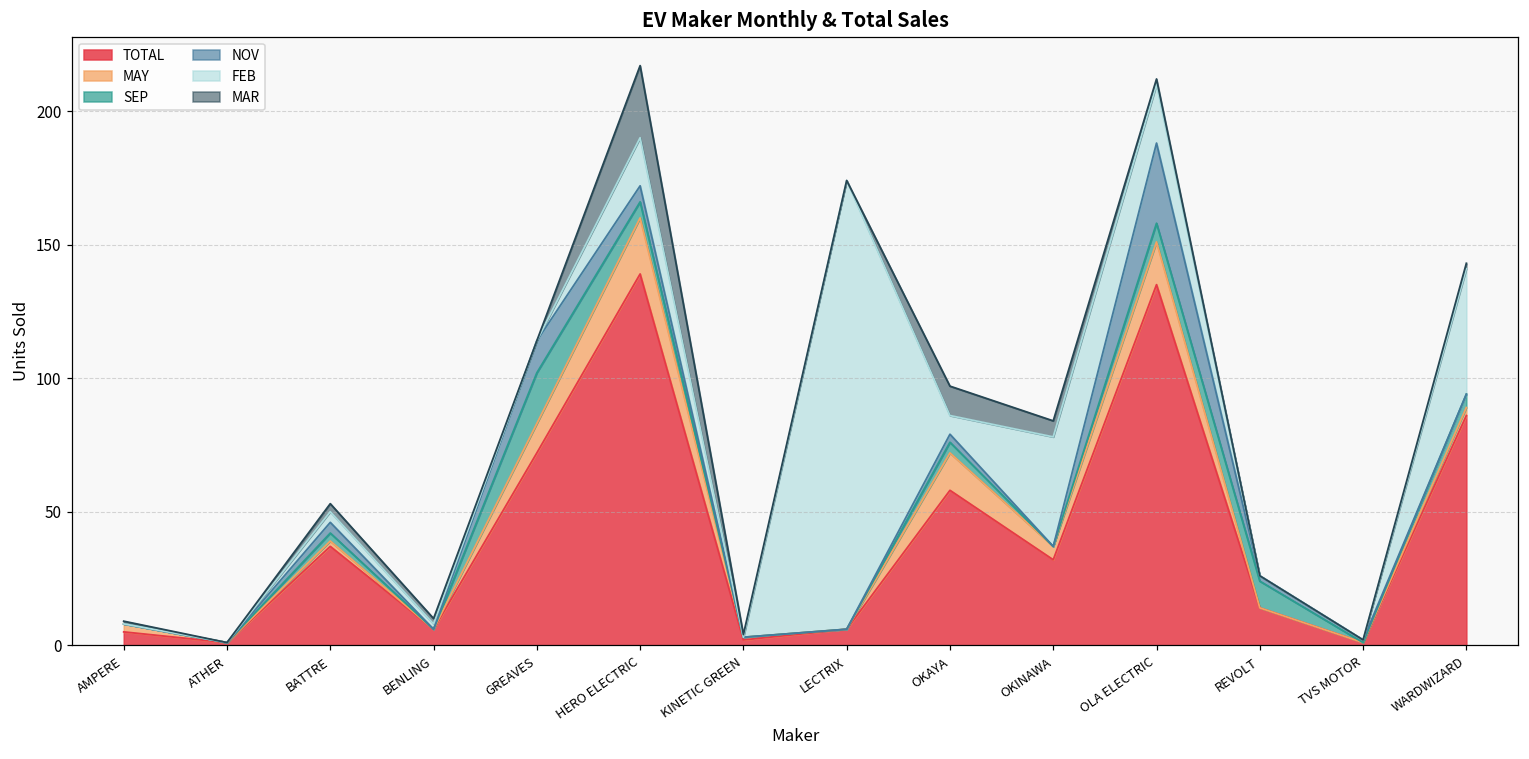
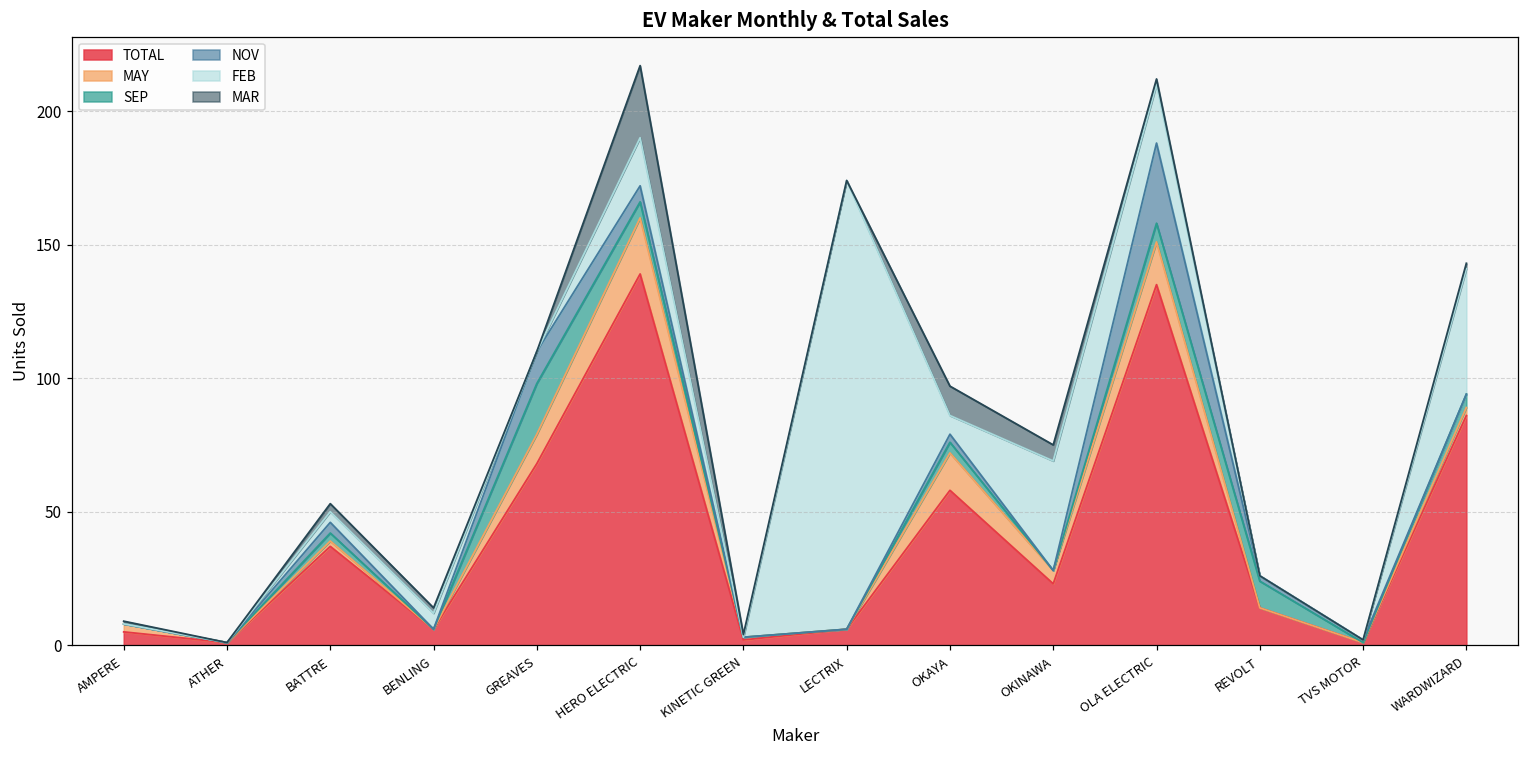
  {
    "TOTAL": {
      "AMPERE": 5,
      "BATTRE": 37,
-     "GREAVES": 72,
+     "GREAVES": 68,
      "HERO ELECTRIC": 139,
      "OKAYA": 58,
-     "OKINAWA": 32,
+     "OKINAWA": 23,
      "OLA ELECTRIC": 135,
      "WARDWIZARD": 86
    },
    "MAY": {
      "BATTRE": 2,
      "GREAVES": 11,
      "HERO ELECTRIC": 21,
      "OKAYA": 14,
      "OLA ELECTRIC": 16,
      "WARDWIZARD": 3
    },
    "FEB": {
      "BATTRE": 4,
-     "BENLING": 2,
+     "BENLING": 6,
      "HERO ELECTRIC": 18,
      "OKAYA": 7,
      "OKINAWA": 41,
      "OLA ELECTRIC": 22,
      "WARDWIZARD": 47
    }
  }
